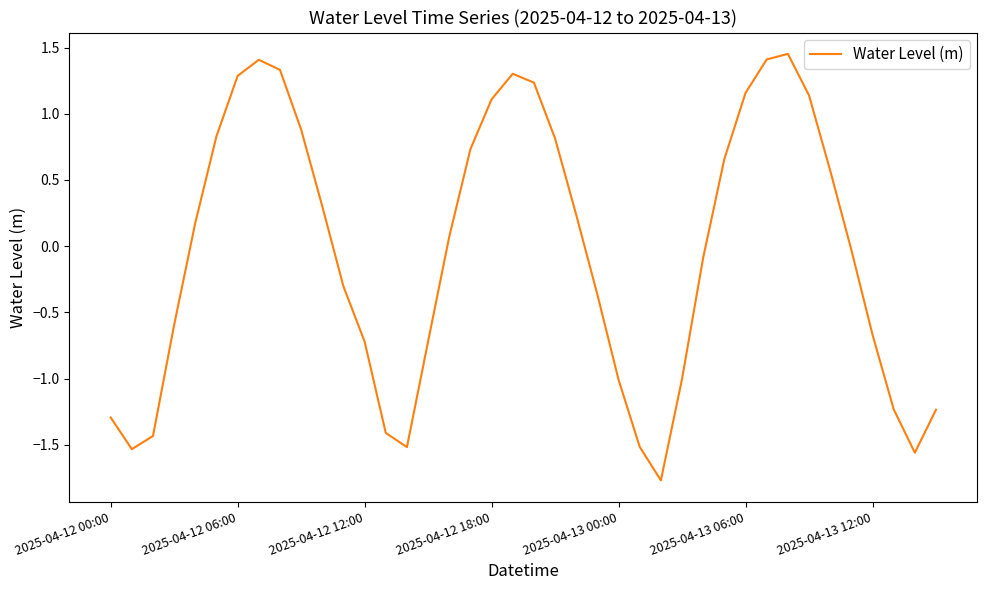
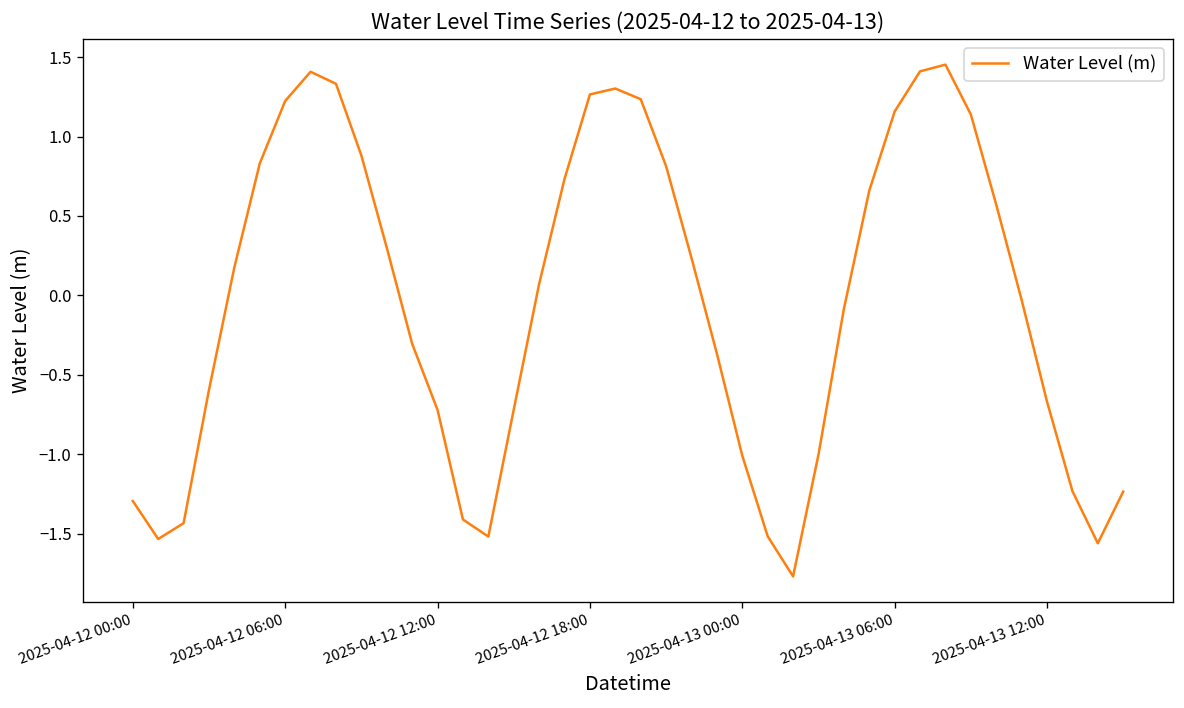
  {
    "2025-04-12 00:00": -1.29,
-   "2025-04-12 06:00": 1.29,
+   "2025-04-12 06:00": 1.22,
    "2025-04-12 12:00": -0.72,
-   "2025-04-12 18:00": 1.11,
+   "2025-04-12 18:00": 1.27,
    "2025-04-13 00:00": -1.01,
    "2025-04-13 06:00": 1.16,
    "2025-04-13 12:00": -0.67
  }
